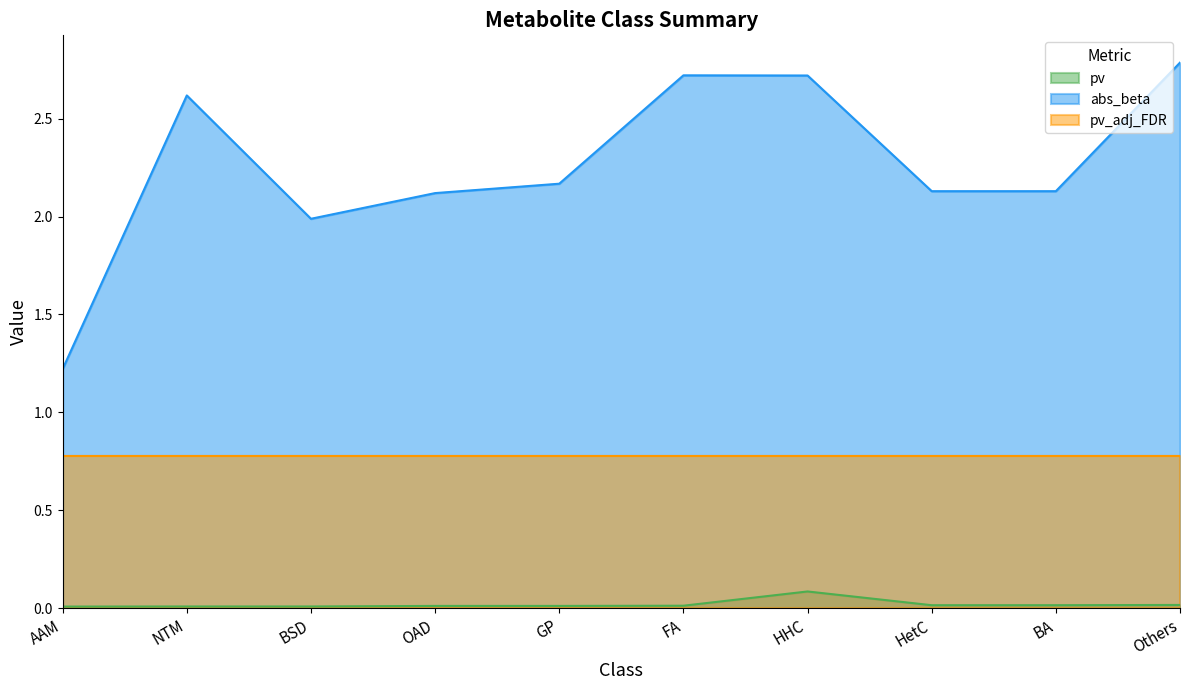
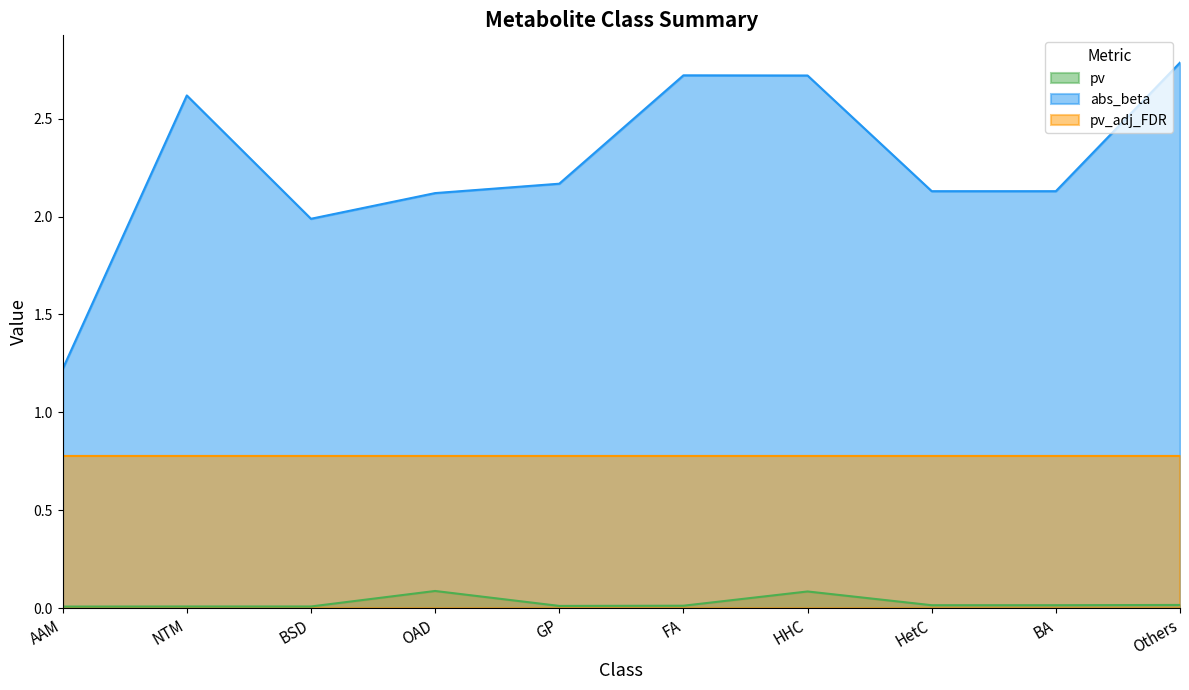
  {
    "pv": {
      "AAM": 0.01,
      "NTM": 0.01,
      "BSD": 0.01,
-     "OAD": 0.01,
+     "OAD": 0.09,
      "GP": 0.01,
      "FA": 0.01,
      "HHC": 0.09,
      "HetC": 0.01,
      "BA": 0.01,
      "Others": 0.02
    },
    "abs_beta": {
      "AAM": 1.22,
      "NTM": 2.62,
      "BSD": 1.99,
      "OAD": 2.12,
      "GP": 2.17,
      "FA": 2.72,
      "HHC": 2.72,
      "HetC": 2.13,
      "BA": 2.13,
      "Others": 2.79
    },
    "pv_adj_FDR": {
      "AAM": 0.78,
      "NTM": 0.78,
      "BSD": 0.78,
      "OAD": 0.78,
      "GP": 0.78,
      "FA": 0.78,
      "HHC": 0.78,
      "HetC": 0.78,
      "BA": 0.78,
      "Others": 0.78
    }
  }
